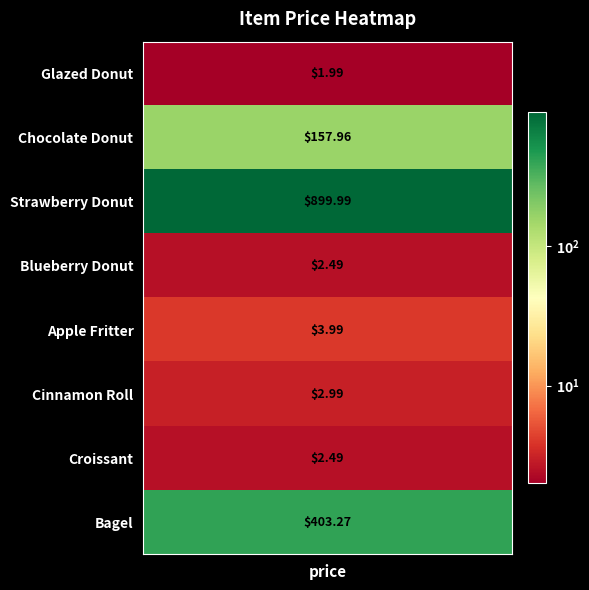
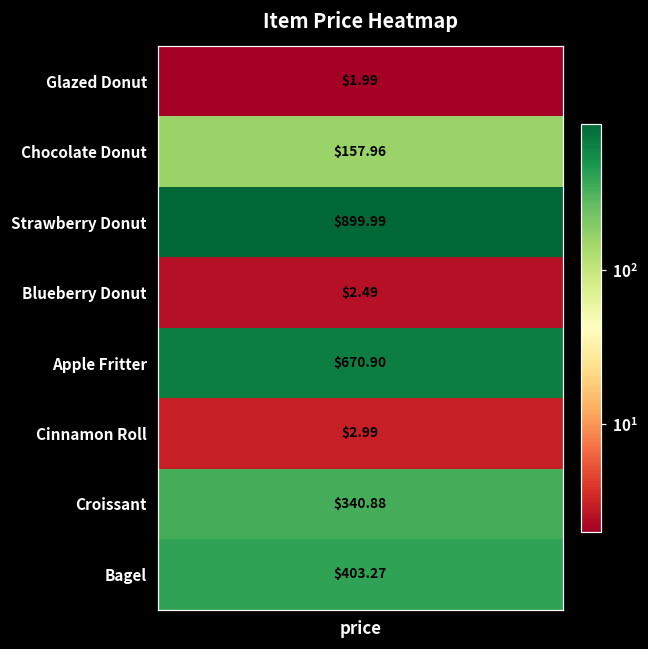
  {
    "Glazed Donut": {
      "price": "$1.99"
    },
    "Chocolate Donut": {
      "price": "$157.96"
    },
    "Strawberry Donut": {
      "price": "$899.99"
    },
    "Blueberry Donut": {
      "price": "$2.49"
    },
    "Apple Fritter": {
-     "price": "$3.99"
+     "price": "$670.90"
    },
    "Cinnamon Roll": {
      "price": "$2.99"
    },
    "Croissant": {
-     "price": "$2.49"
+     "price": "$340.88"
    },
    "Bagel": {
      "price": "$403.27"
    }
  }
